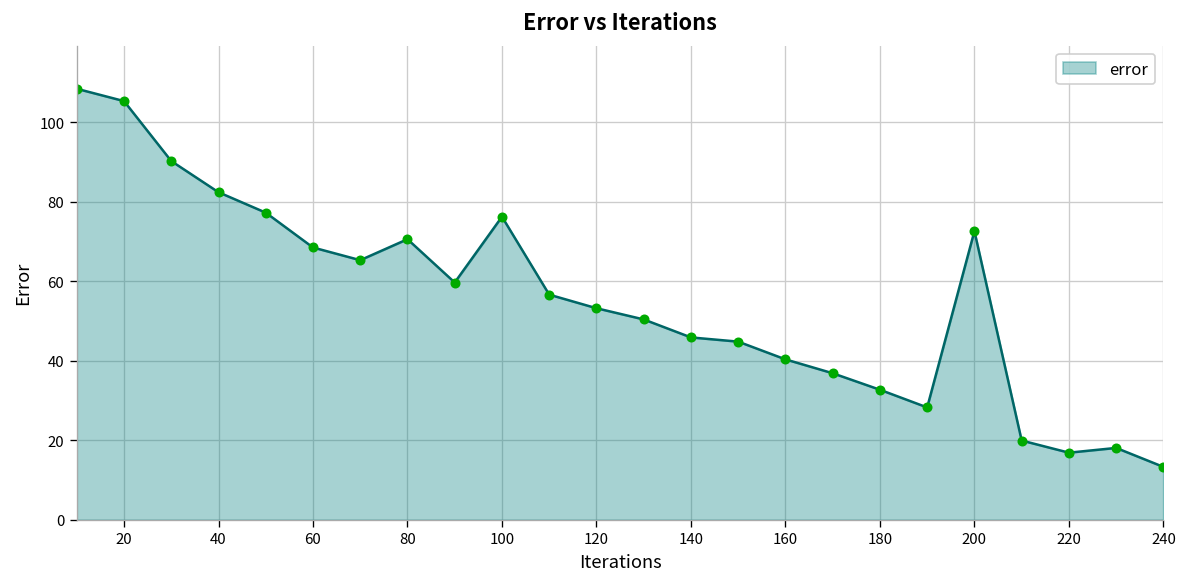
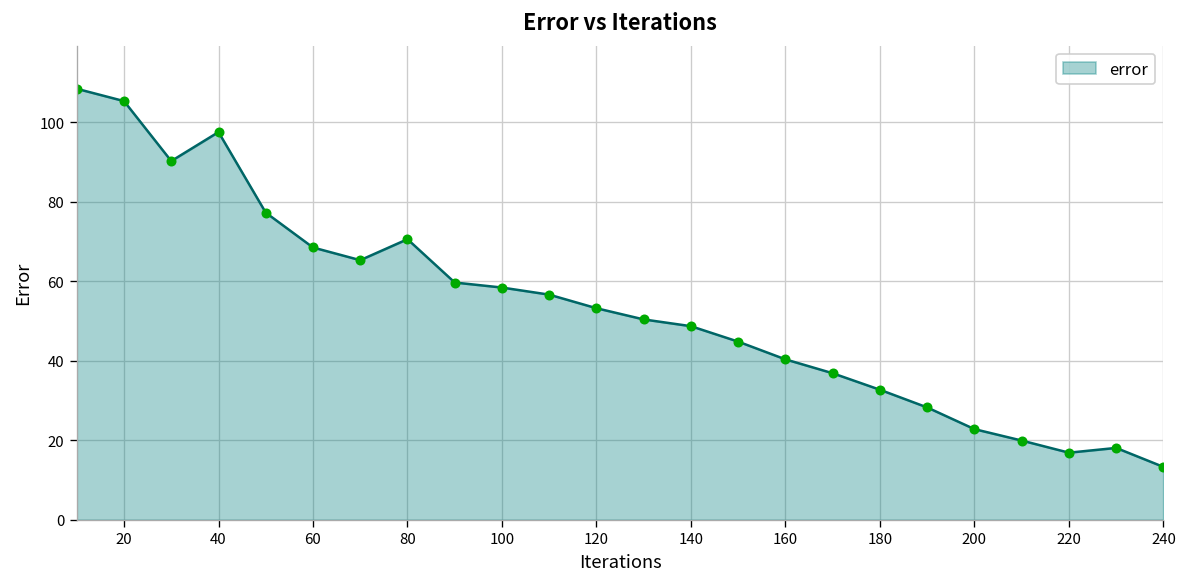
  {
    "20": 105,
-   "40": 82,
+   "40": 98,
    "60": 69,
    "80": 71,
-   "100": 76,
+   "100": 58,
    "120": 53,
-   "140": 46,
+   "140": 49,
    "160": 40,
    "180": 33,
-   "200": 73,
+   "200": 23,
    "220": 17,
    "240": 13
  }
